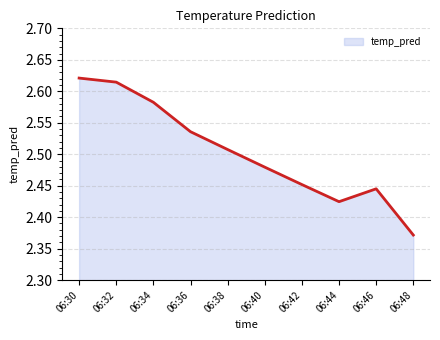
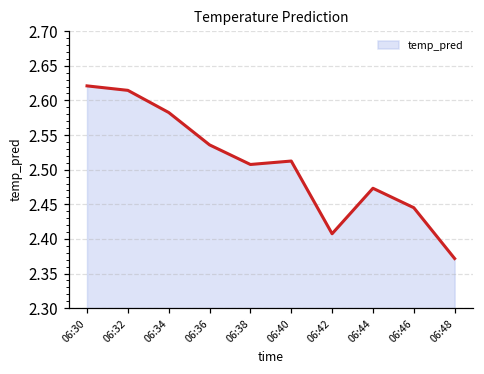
  {
    "06:30": 2.62,
    "06:32": 2.61,
    "06:34": 2.58,
    "06:36": 2.54,
    "06:38": 2.51,
-   "06:40": 2.48,
-   "06:42": 2.45,
-   "06:44": 2.42,
+   "06:40": 2.51,
+   "06:42": 2.41,
+   "06:44": 2.47,
    "06:46": 2.45,
    "06:48": 2.37
  }
